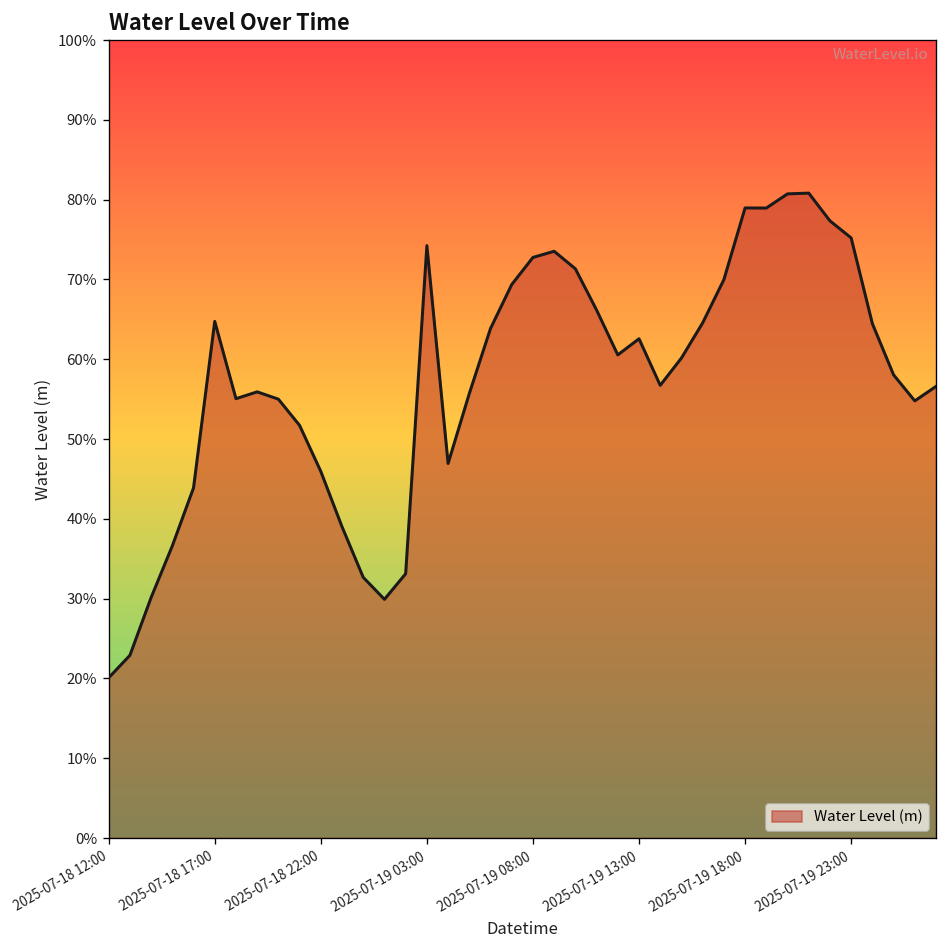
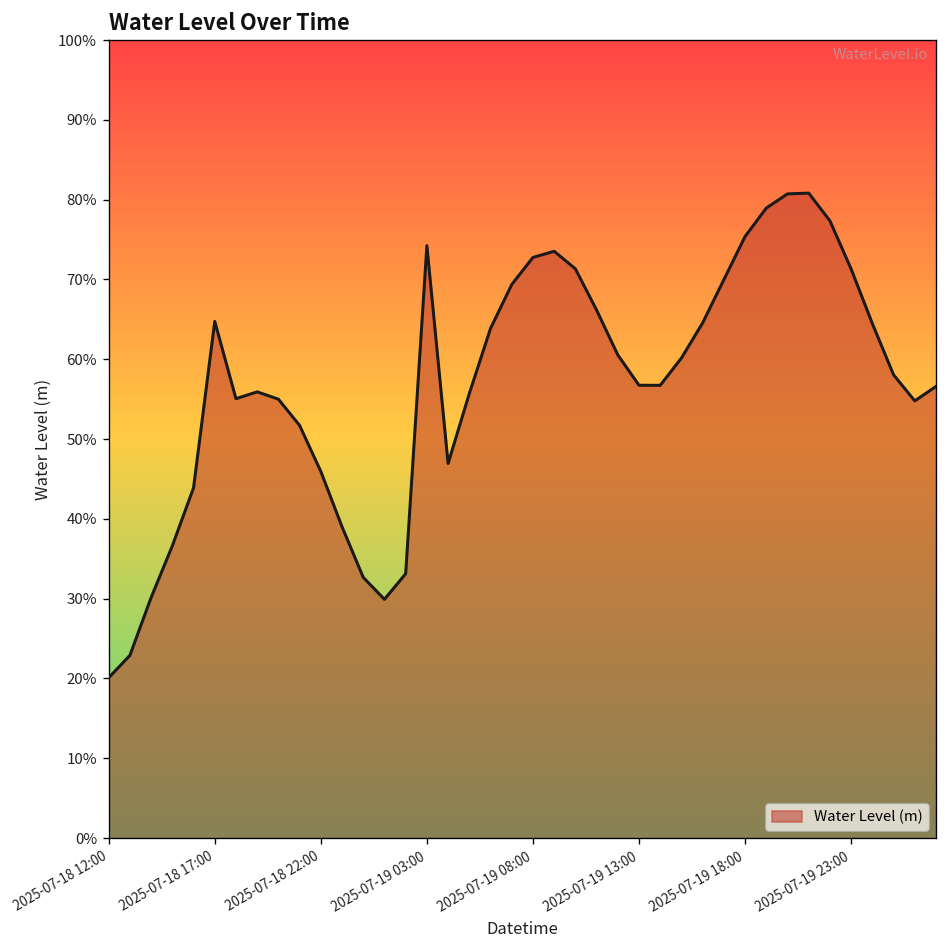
  {
    "2025-07-18 12:00": "20%",
    "2025-07-18 17:00": "65%",
    "2025-07-18 22:00": "46%",
    "2025-07-19 03:00": "74%",
    "2025-07-19 08:00": "73%",
-   "2025-07-19 13:00": "63%",
-   "2025-07-19 18:00": "79%",
-   "2025-07-19 23:00": "75%"
+   "2025-07-19 13:00": "57%",
+   "2025-07-19 18:00": "75%",
+   "2025-07-19 23:00": "71%"
  }
